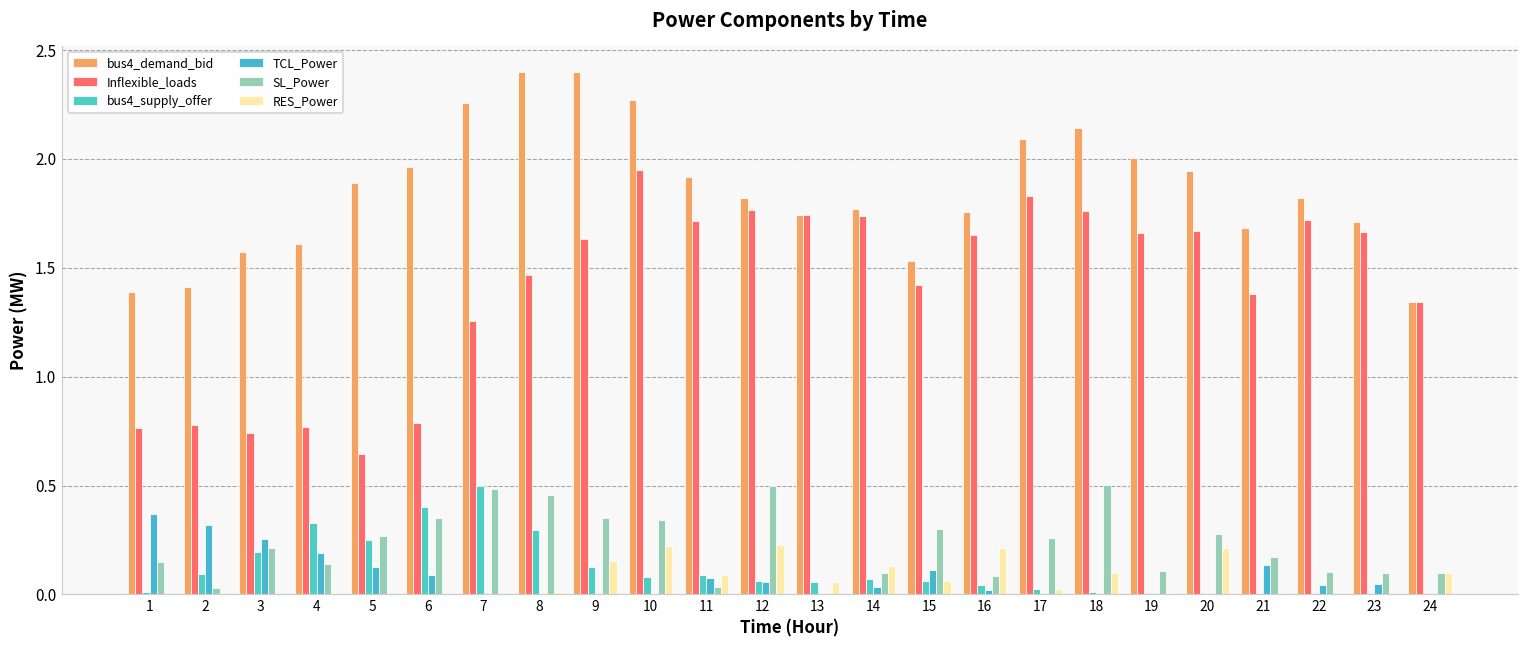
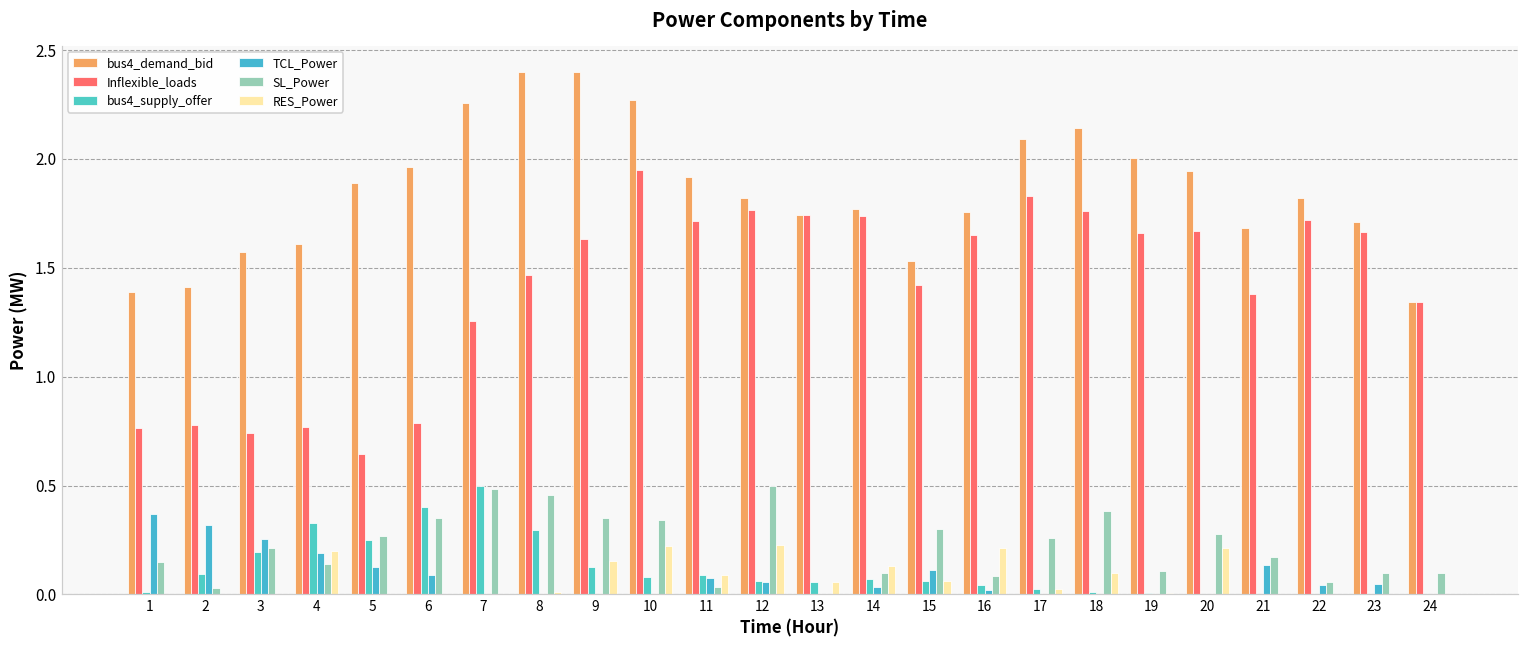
  {
    "SL_Power": {
      "1": 0.15,
      "2": 0.03,
      "3": 0.21,
      "4": 0.14,
      "5": 0.27,
      "6": 0.35,
      "7": 0.49,
      "8": 0.46,
      "9": 0.35,
      "10": 0.34,
      "11": 0.03,
      "12": 0.50,
      "13": 0.00,
      "14": 0.10,
      "15": 0.30,
      "16": 0.09,
      "17": 0.26,
-     "18": 0.50,
+     "18": 0.38,
      "19": 0.11,
      "20": 0.28,
      "21": 0.17,
-     "22": 0.10,
+     "22": 0.06,
      "23": 0.10,
      "24": 0.10
    },
    "RES_Power": {
      "1": 0.0,
      "2": 0.0,
      "3": 0.0,
-     "4": 0.0,
+     "4": 0.2,
      "5": 0.0,
      "6": 0.0,
      "9": 0.15,
      "10": 0.22,
      "11": 0.1,
      "12": 0.23,
      "13": 0.06,
      "14": 0.13,
      "15": 0.06,
      "16": 0.21,
      "17": 0.02,
      "18": 0.1,
      "20": 0.2,
      "21": 0.0,
      "22": 0.0,
      "23": 0.0,
-     "24": 0.1
+     "24": 0.0
    }
  }
